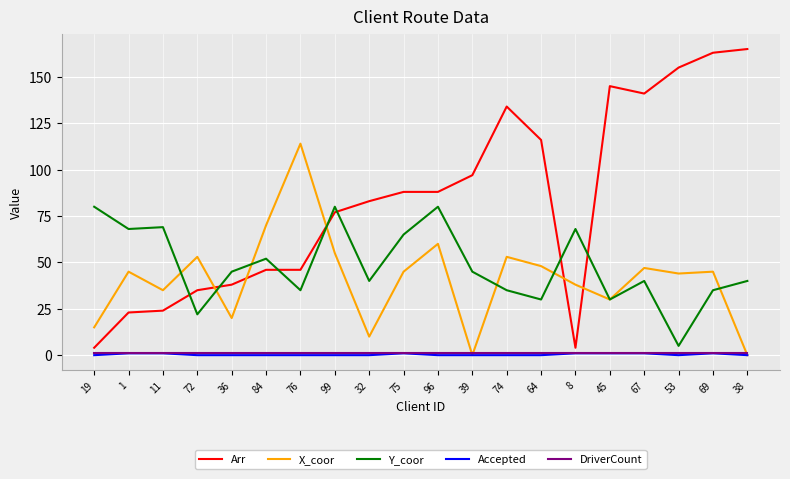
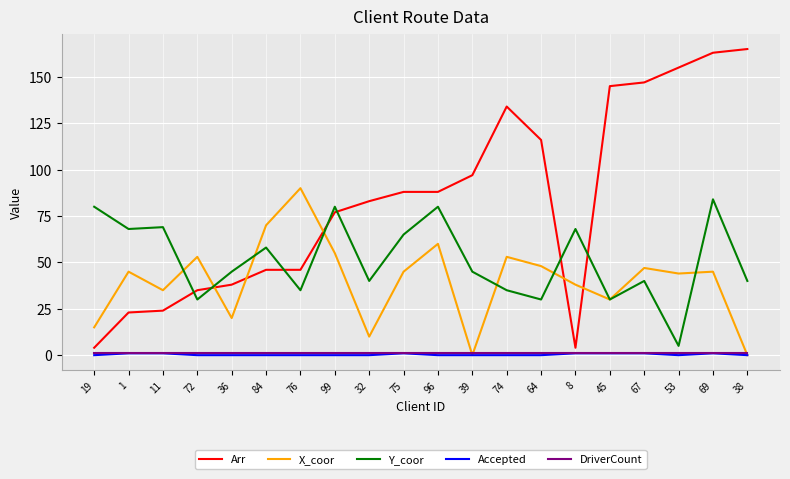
  {
    "Arr": {
      "19": 4,
      "1": 23,
      "11": 24,
      "72": 35,
      "36": 38,
      "84": 46,
      "76": 46,
      "99": 77,
      "32": 83,
      "75": 88,
      "96": 88,
      "39": 97,
      "74": 134,
      "64": 116,
      "8": 4,
      "45": 145,
-     "67": 141,
+     "67": 147,
      "53": 155,
      "69": 163,
      "38": 165
    },
    "X_coor": {
      "19": 15,
      "1": 45,
      "11": 35,
      "72": 53,
      "36": 20,
      "84": 70,
-     "76": 114,
+     "76": 90,
      "99": 55,
      "32": 10,
      "75": 45,
      "96": 60,
      "74": 53,
      "64": 48,
      "8": 38,
      "67": 47,
      "53": 44,
      "69": 45
    },
    "Y_coor": {
      "19": 80,
      "1": 68,
      "11": 69,
-     "72": 22,
+     "72": 30,
      "36": 45,
-     "84": 52,
+     "84": 58,
      "76": 35,
      "99": 80,
      "32": 40,
      "75": 65,
      "96": 80,
      "39": 45,
      "74": 35,
      "64": 30,
      "8": 68,
      "67": 40,
      "53": 5,
-     "69": 35,
+     "69": 84,
      "38": 40
    }
  }
